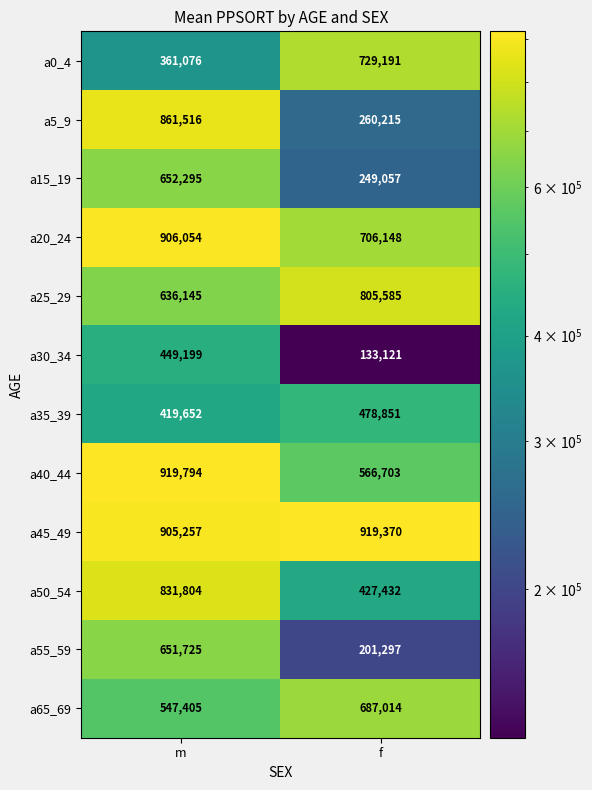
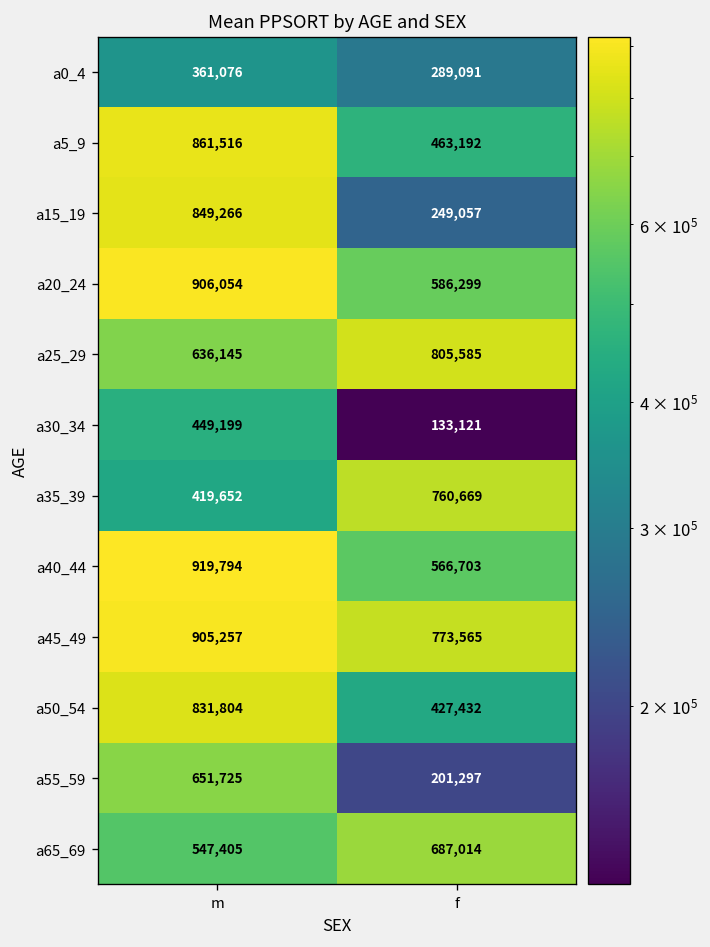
  {
    "a0_4": {
      "m": "361,076",
-     "f": "729,191"
+     "f": "289,091"
    },
    "a5_9": {
      "m": "861,516",
-     "f": "260,215"
+     "f": "463,192"
    },
    "a15_19": {
-     "m": "652,295",
+     "m": "849,266",
      "f": "249,057"
    },
    "a20_24": {
      "m": "906,054",
-     "f": "706,148"
+     "f": "586,299"
    },
    "a25_29": {
      "m": "636,145",
      "f": "805,585"
    },
    "a30_34": {
      "m": "449,199",
      "f": "133,121"
    },
    "a35_39": {
      "m": "419,652",
-     "f": "478,851"
+     "f": "760,669"
    },
    "a40_44": {
      "m": "919,794",
      "f": "566,703"
    },
    "a45_49": {
      "m": "905,257",
-     "f": "919,370"
+     "f": "773,565"
    },
    "a50_54": {
      "m": "831,804",
      "f": "427,432"
    },
    "a55_59": {
      "m": "651,725",
      "f": "201,297"
    },
    "a65_69": {
      "m": "547,405",
      "f": "687,014"
    }
  }
